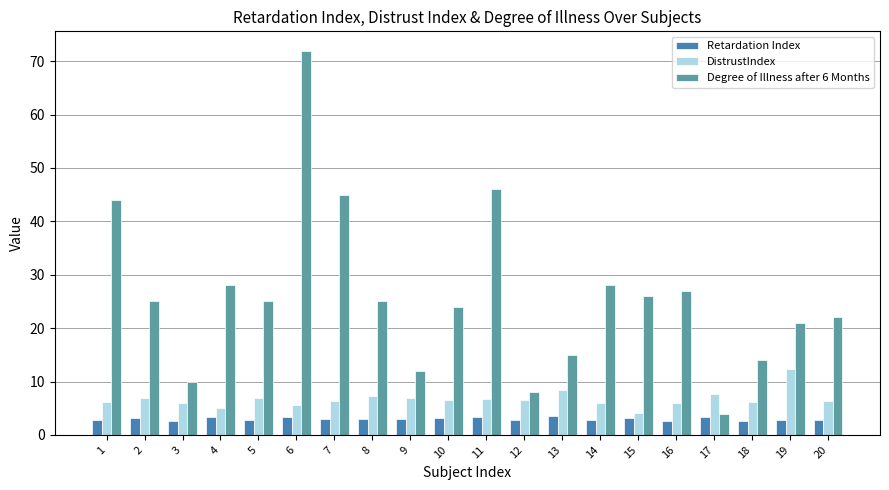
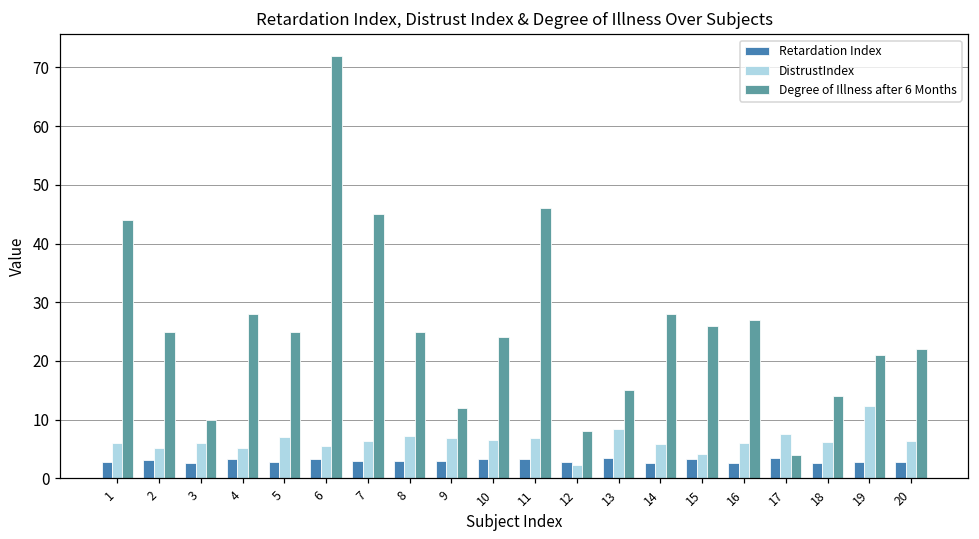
  {
    "DistrustIndex": {
      "1": 6,
-     "2": 7,
+     "2": 5,
      "3": 6,
      "4": 5,
      "5": 7,
      "6": 6,
      "7": 6,
      "8": 7,
      "9": 7,
      "10": 7,
      "11": 7,
-     "12": 7,
+     "12": 2,
      "13": 8,
      "14": 6,
      "15": 4,
      "16": 6,
      "17": 8,
      "18": 6,
      "19": 12,
      "20": 6
    }
  }
